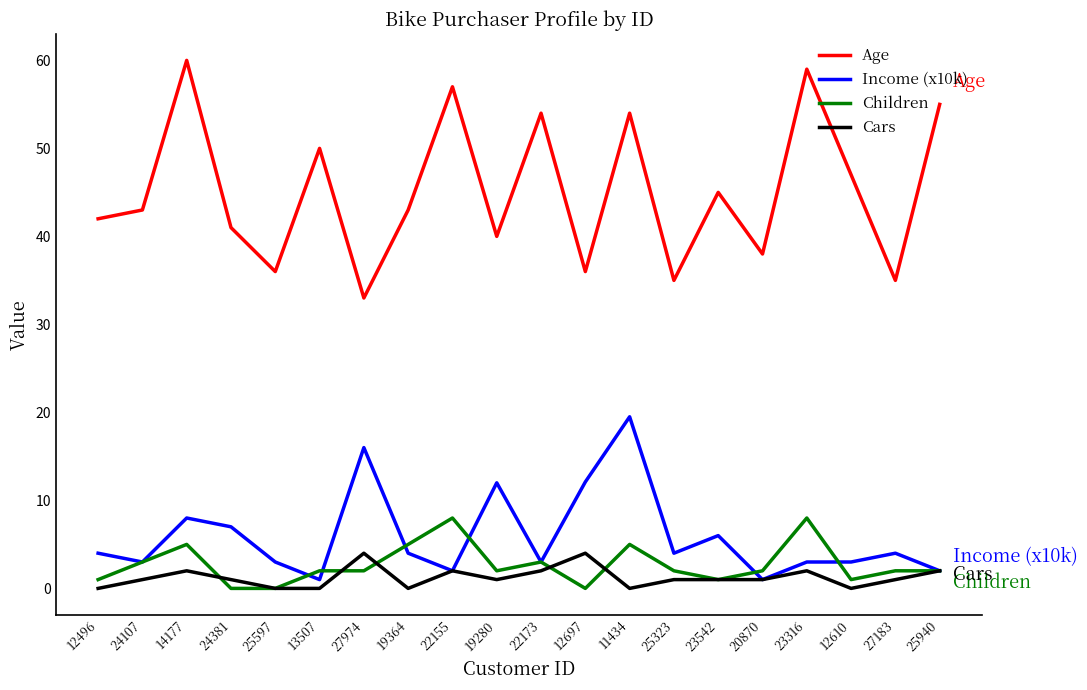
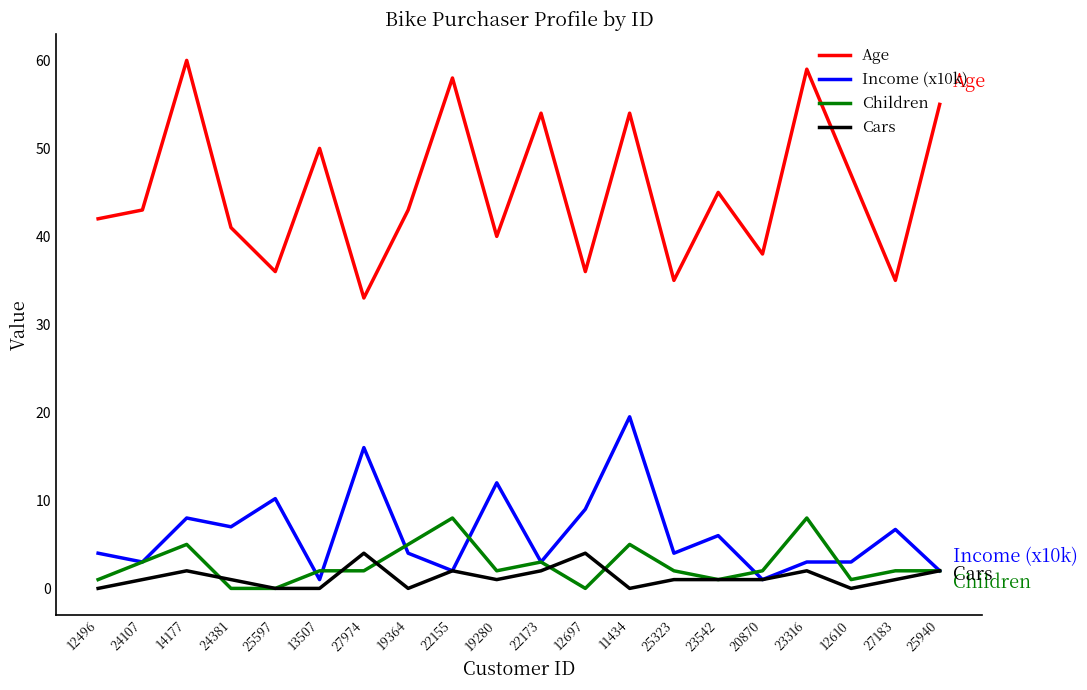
  {
    "Age": {
      "12496": 42,
      "24107": 43,
      "14177": 60,
      "24381": 41,
      "25597": 36,
      "13507": 50,
      "27974": 33,
      "19364": 43,
-     "22155": 57,
+     "22155": 58,
      "19280": 40,
      "22173": 54,
      "12697": 36,
      "11434": 54,
      "25323": 35,
      "23542": 45,
      "20870": 38,
      "23316": 59,
      "12610": 47,
      "27183": 35,
      "25940": 55
    },
    "Income (x10k)": {
      "12496": 4,
      "14177": 8,
      "24381": 7,
-     "25597": 3,
+     "25597": 10,
      "13507": 1,
      "27974": 16,
      "19364": 4,
      "19280": 12,
-     "12697": 12,
+     "12697": 9,
      "11434": 20,
      "25323": 4,
      "23542": 6,
      "23316": 3,
      "12610": 3,
-     "27183": 4
+     "27183": 7
    },
    "Children": {
      "12496": 1,
      "14177": 5,
      "24381": 0,
      "13507": 2,
      "27974": 2,
      "19364": 5,
      "22155": 8,
      "19280": 2,
      "12697": 0,
      "11434": 5,
      "25323": 2,
      "20870": 2,
      "23316": 8,
      "12610": 1,
      "27183": 2
    },
    "Cars": {
      "12496": 0,
      "24107": 1,
      "14177": 2,
      "24381": 1,
      "13507": 0,
      "27974": 4,
      "19364": 0,
      "19280": 1,
      "22173": 2,
      "12697": 4,
      "11434": 0,
      "25323": 1,
      "23316": 2,
      "12610": 0,
      "27183": 1
    }
  }
